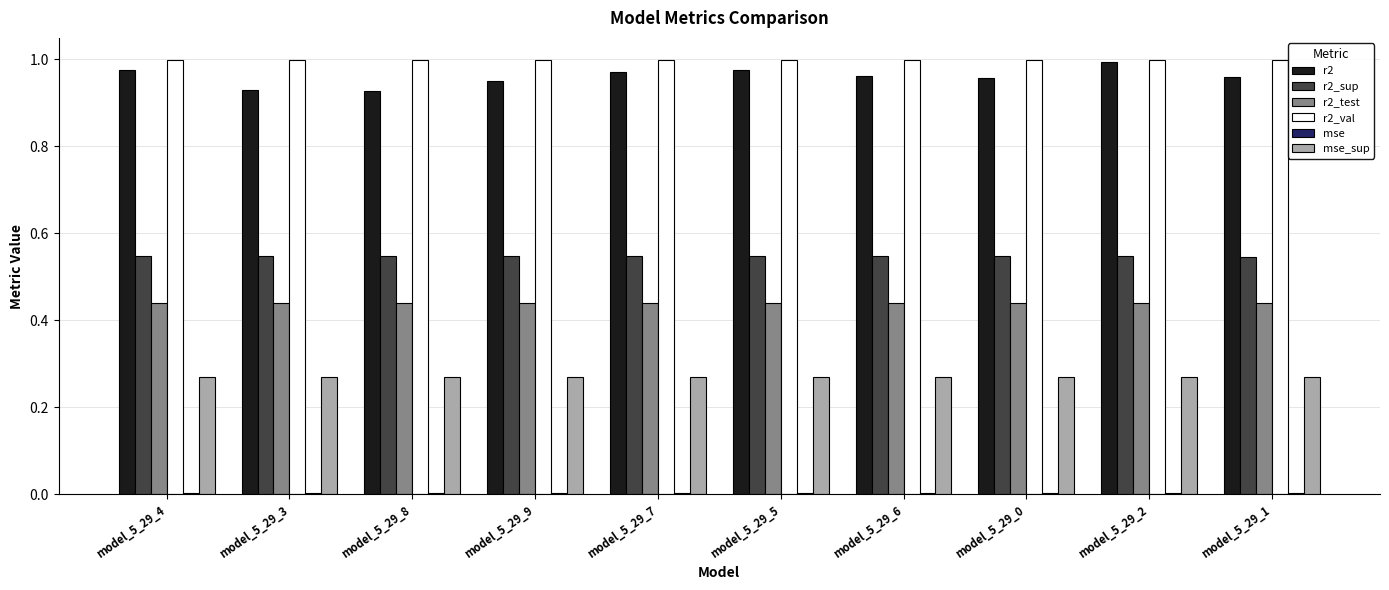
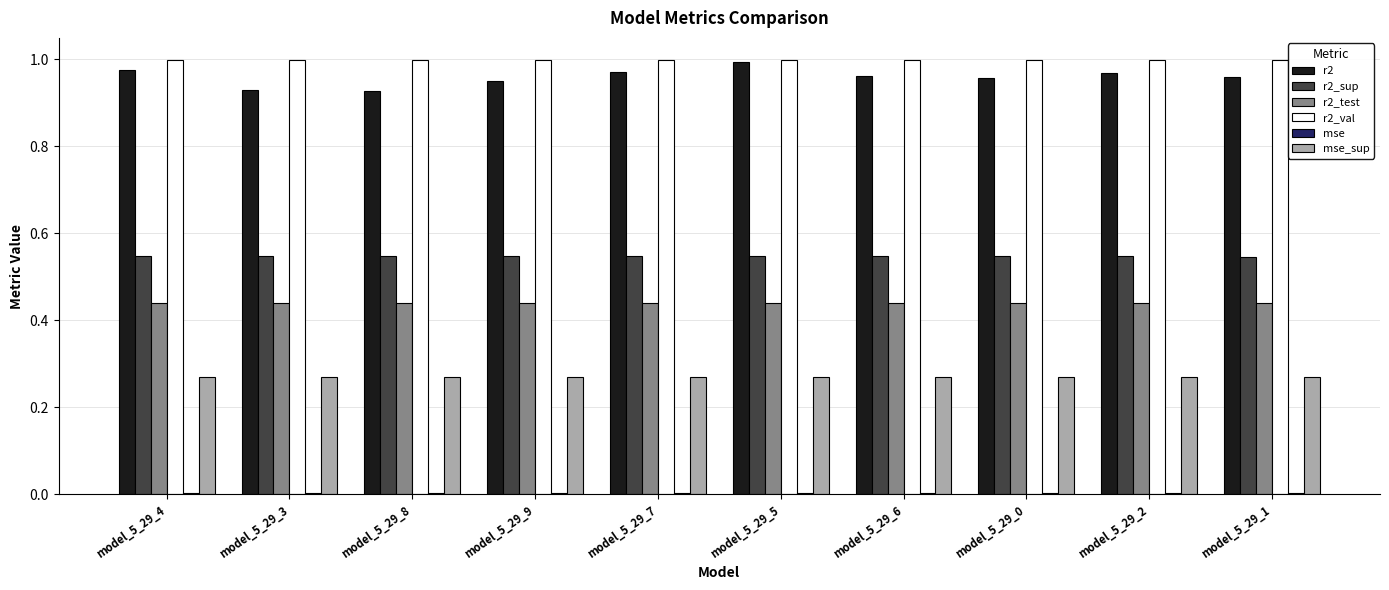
  {
    "r2": {
      "model_5_29_4": 0.98,
      "model_5_29_3": 0.93,
      "model_5_29_8": 0.93,
      "model_5_29_9": 0.95,
      "model_5_29_7": 0.97,
-     "model_5_29_5": 0.98,
+     "model_5_29_5": 0.99,
      "model_5_29_6": 0.96,
      "model_5_29_0": 0.96,
-     "model_5_29_2": 0.99,
+     "model_5_29_2": 0.97,
      "model_5_29_1": 0.96
    },
    "r2_val": {
      "model_5_29_4": 1.00,
      "model_5_29_3": 1.00,
      "model_5_29_8": 1.00,
      "model_5_29_9": 1.00,
      "model_5_29_7": 1.00,
      "model_5_29_5": 1.00,
      "model_5_29_6": 1.00,
      "model_5_29_0": 1.00,
      "model_5_29_2": 1.00,
      "model_5_29_1": 1.00
    }
  }
